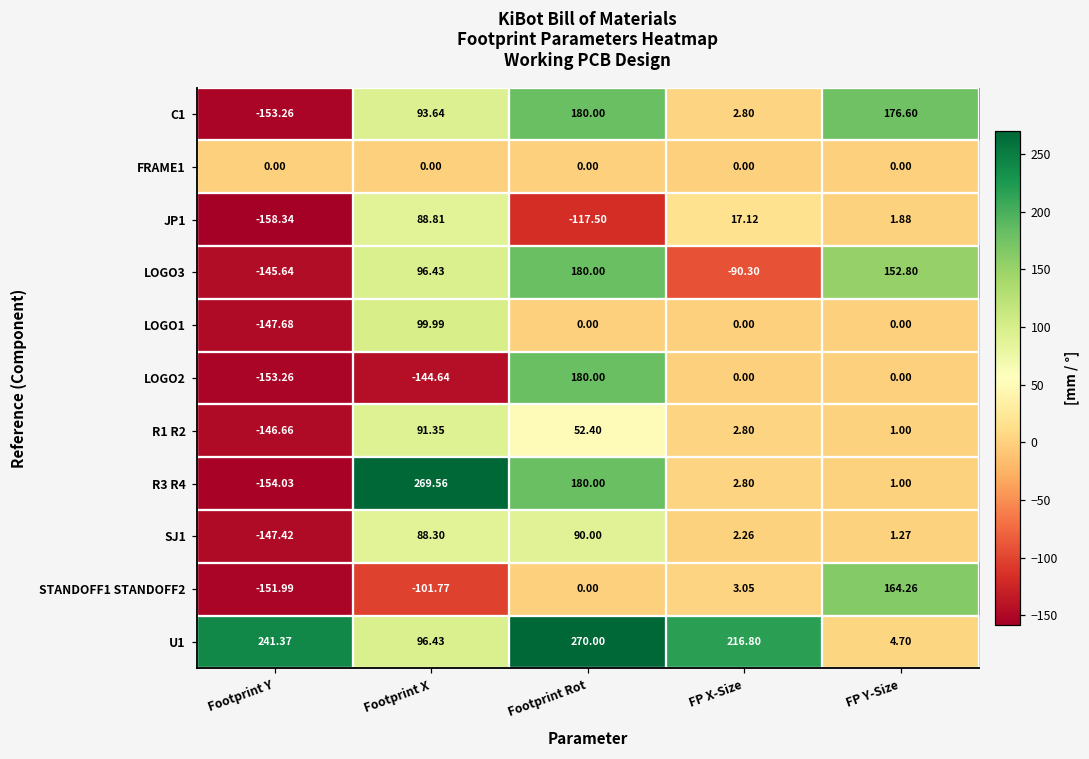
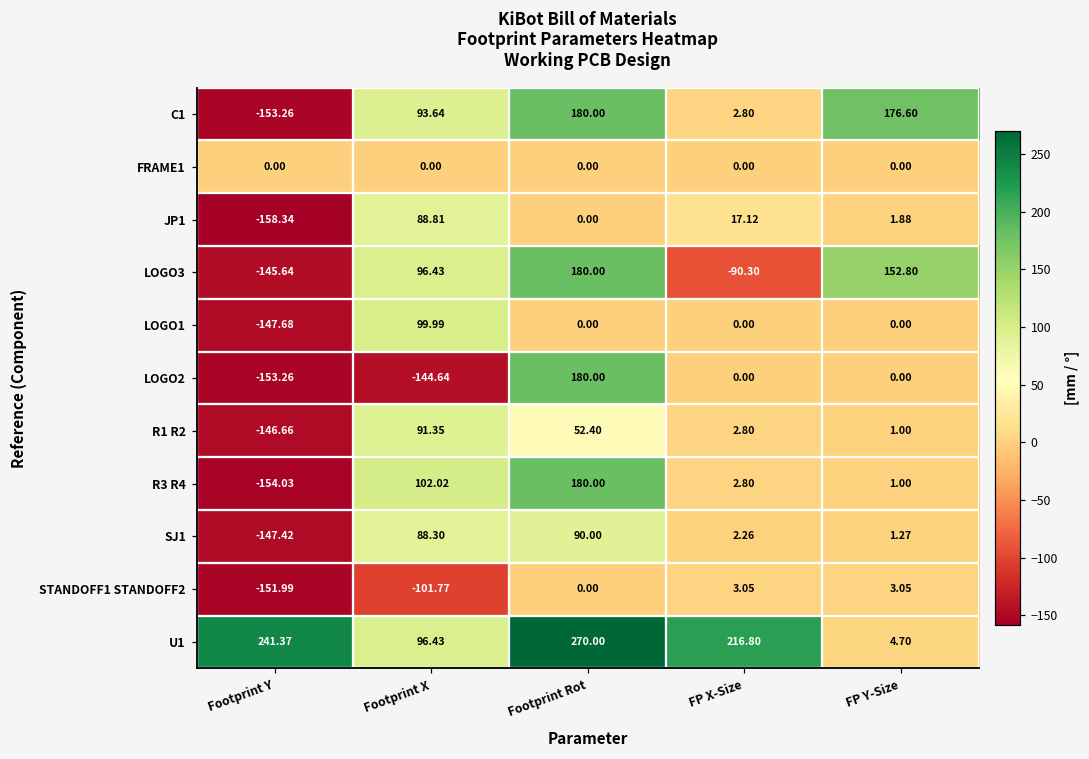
  {
    "C1": {
      "Footprint Y": -153.26,
      "Footprint X": 93.64,
      "Footprint Rot": 180.00,
      "FP X-Size": 2.80,
      "FP Y-Size": 176.60
    },
    "FRAME1": {
      "Footprint Y": 0.00,
      "Footprint X": 0.00,
      "Footprint Rot": 0.00,
      "FP X-Size": 0.00,
      "FP Y-Size": 0.00
    },
    "JP1": {
      "Footprint Y": -158.34,
      "Footprint X": 88.81,
-     "Footprint Rot": -117.50,
+     "Footprint Rot": 0.00,
      "FP X-Size": 17.12,
      "FP Y-Size": 1.88
    },
    "LOGO3": {
      "Footprint Y": -145.64,
      "Footprint X": 96.43,
      "Footprint Rot": 180.00,
      "FP X-Size": -90.30,
      "FP Y-Size": 152.80
    },
    "LOGO1": {
      "Footprint Y": -147.68,
      "Footprint X": 99.99,
      "Footprint Rot": 0.00,
      "FP X-Size": 0.00,
      "FP Y-Size": 0.00
    },
    "LOGO2": {
      "Footprint Y": -153.26,
      "Footprint X": -144.64,
      "Footprint Rot": 180.00,
      "FP X-Size": 0.00,
      "FP Y-Size": 0.00
    },
    "R1 R2": {
      "Footprint Y": -146.66,
      "Footprint X": 91.35,
      "Footprint Rot": 52.40,
      "FP X-Size": 2.80,
      "FP Y-Size": 1.00
    },
    "R3 R4": {
      "Footprint Y": -154.03,
-     "Footprint X": 269.56,
+     "Footprint X": 102.02,
      "Footprint Rot": 180.00,
      "FP X-Size": 2.80,
      "FP Y-Size": 1.00
    },
    "SJ1": {
      "Footprint Y": -147.42,
      "Footprint X": 88.30,
      "Footprint Rot": 90.00,
      "FP X-Size": 2.26,
      "FP Y-Size": 1.27
    },
    "STANDOFF1 STANDOFF2": {
      "Footprint Y": -151.99,
      "Footprint X": -101.77,
      "Footprint Rot": 0.00,
      "FP X-Size": 3.05,
-     "FP Y-Size": 164.26
+     "FP Y-Size": 3.05
    },
    "U1": {
      "Footprint Y": 241.37,
      "Footprint X": 96.43,
      "Footprint Rot": 270.00,
      "FP X-Size": 216.80,
      "FP Y-Size": 4.70
    }
  }
